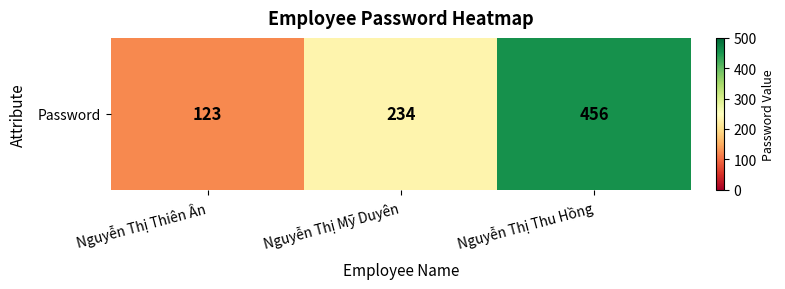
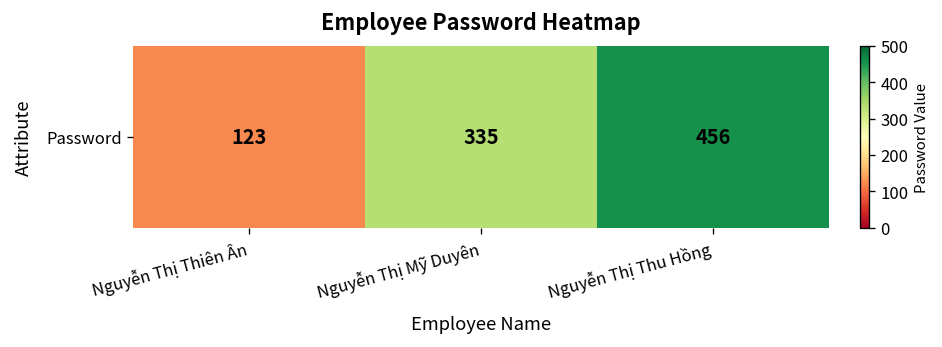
  {
    "Password": {
      "Nguyễn Thị Thiên Ân": 123,
-     "Nguyễn Thị Mỹ Duyên": 234,
+     "Nguyễn Thị Mỹ Duyên": 335,
      "Nguyễn Thị Thu Hồng": 456
    }
  }
